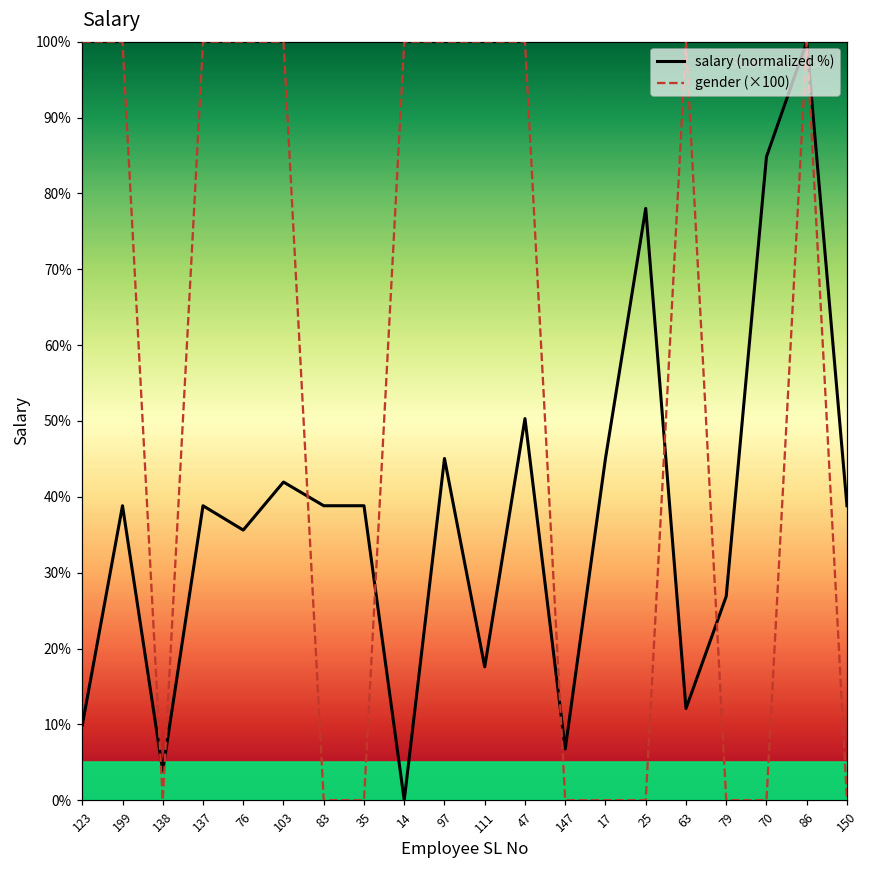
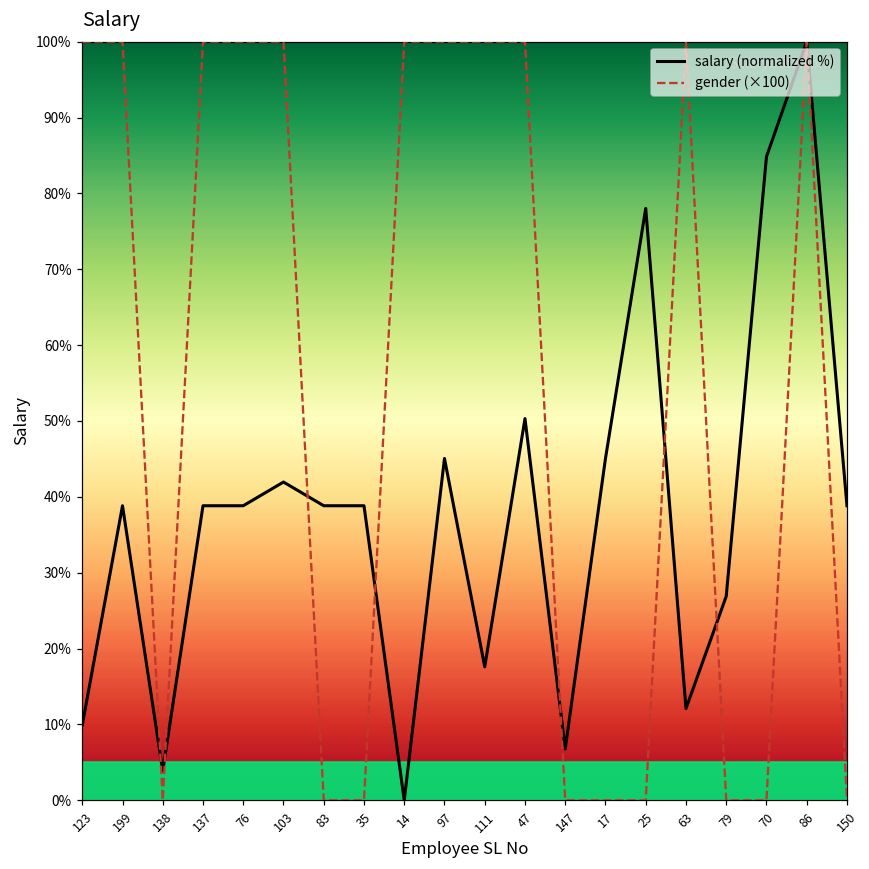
  {
    "salary (normalized %)": {
      "123": "10%",
      "199": "39%",
      "137": "39%",
-     "76": "36%",
+     "76": "39%",
      "103": "42%",
      "83": "39%",
      "35": "39%",
      "97": "45%",
      "111": "18%",
      "47": "50%",
      "147": "7%",
      "17": "45%",
      "25": "78%",
      "63": "12%",
      "79": "27%",
      "70": "85%",
      "150": "39%"
    },
    "gender (×100)": {
      "123": "100%",
      "199": "100%",
      "137": "100%",
      "76": "100%",
      "103": "100%",
      "14": "100%",
      "97": "100%",
      "111": "100%",
      "47": "100%",
      "63": "100%"
    }
  }
